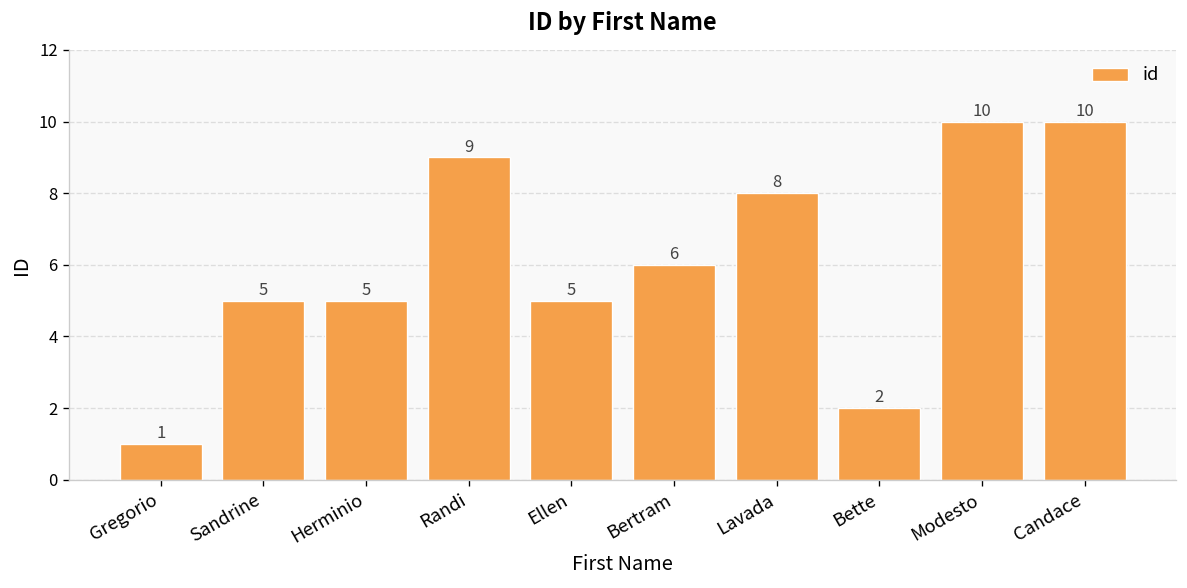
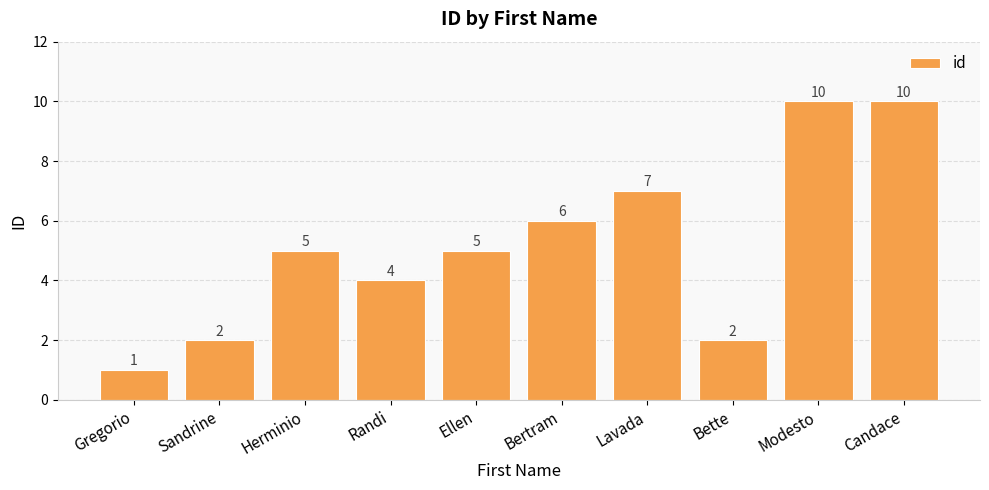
  {
    "Gregorio": 1,
-   "Sandrine": 5,
+   "Sandrine": 2,
    "Herminio": 5,
-   "Randi": 9,
+   "Randi": 4,
    "Ellen": 5,
    "Bertram": 6,
-   "Lavada": 8,
+   "Lavada": 7,
    "Bette": 2,
    "Modesto": 10,
    "Candace": 10
  }
